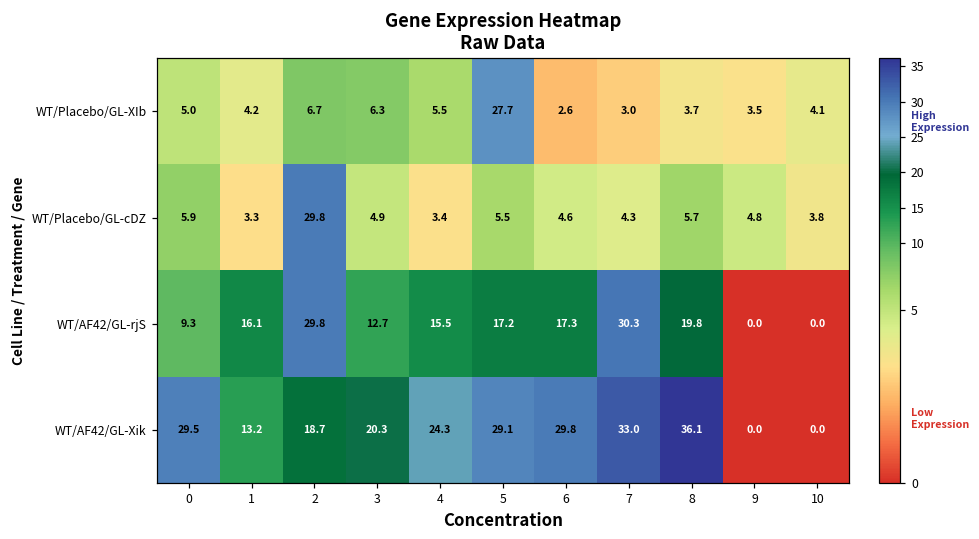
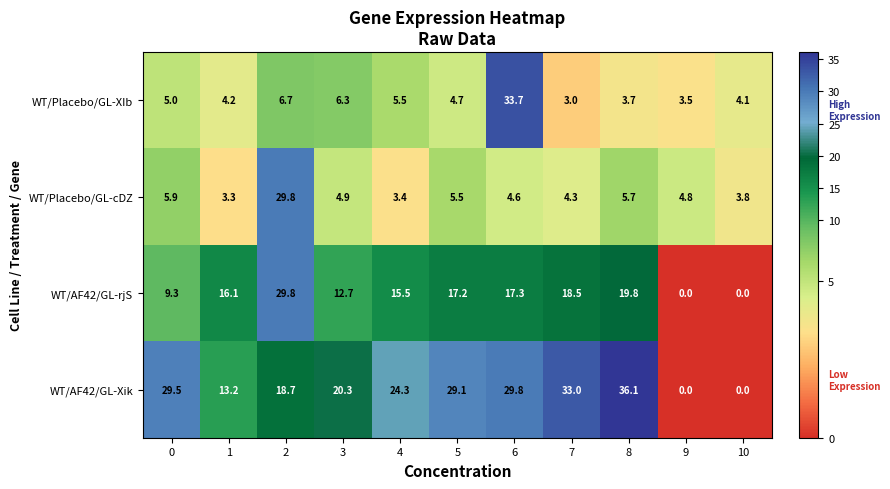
  {
    "WT/Placebo/GL-XIb": {
      "0": 5.0,
      "1": 4.2,
      "2": 6.7,
      "3": 6.3,
      "4": 5.5,
-     "5": 27.7,
-     "6": 2.6,
+     "5": 4.7,
+     "6": 33.7,
      "7": 3.0,
      "8": 3.7,
      "9": 3.5,
      "10": 4.1
    },
    "WT/Placebo/GL-cDZ": {
      "0": 5.9,
      "1": 3.3,
      "2": 29.8,
      "3": 4.9,
      "4": 3.4,
      "5": 5.5,
      "6": 4.6,
      "7": 4.3,
      "8": 5.7,
      "9": 4.8,
      "10": 3.8
    },
    "WT/AF42/GL-rjS": {
      "0": 9.3,
      "1": 16.1,
      "2": 29.8,
      "3": 12.7,
      "4": 15.5,
      "5": 17.2,
      "6": 17.3,
-     "7": 30.3,
+     "7": 18.5,
      "8": 19.8,
      "9": 0.0,
      "10": 0.0
    },
    "WT/AF42/GL-Xik": {
      "0": 29.5,
      "1": 13.2,
      "2": 18.7,
      "3": 20.3,
      "4": 24.3,
      "5": 29.1,
      "6": 29.8,
      "7": 33.0,
      "8": 36.1,
      "9": 0.0,
      "10": 0.0
    }
  }
